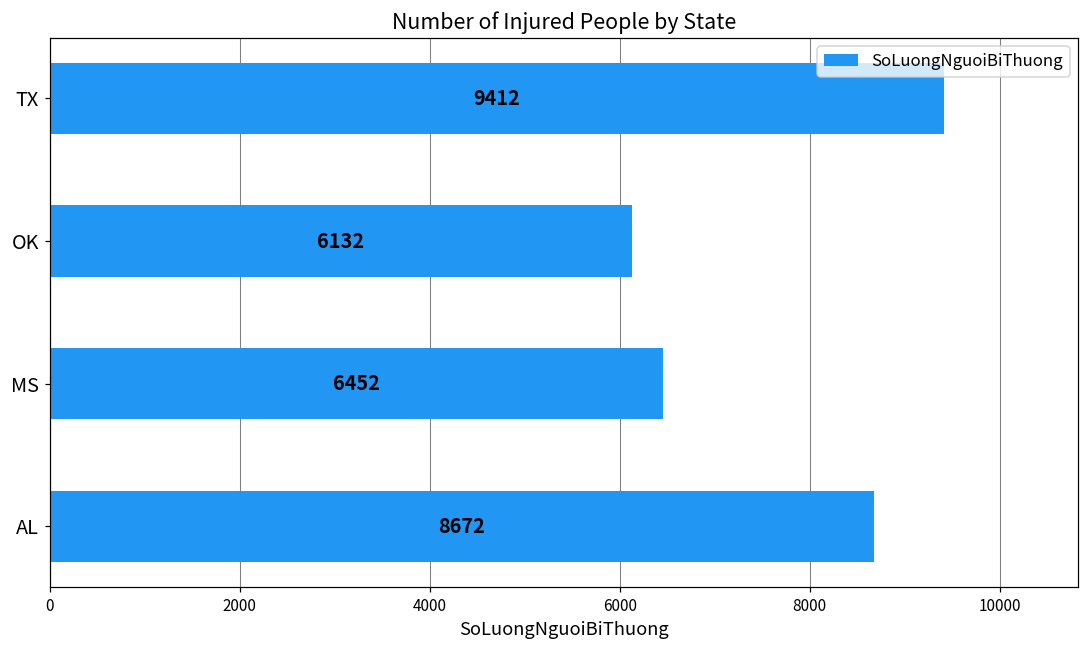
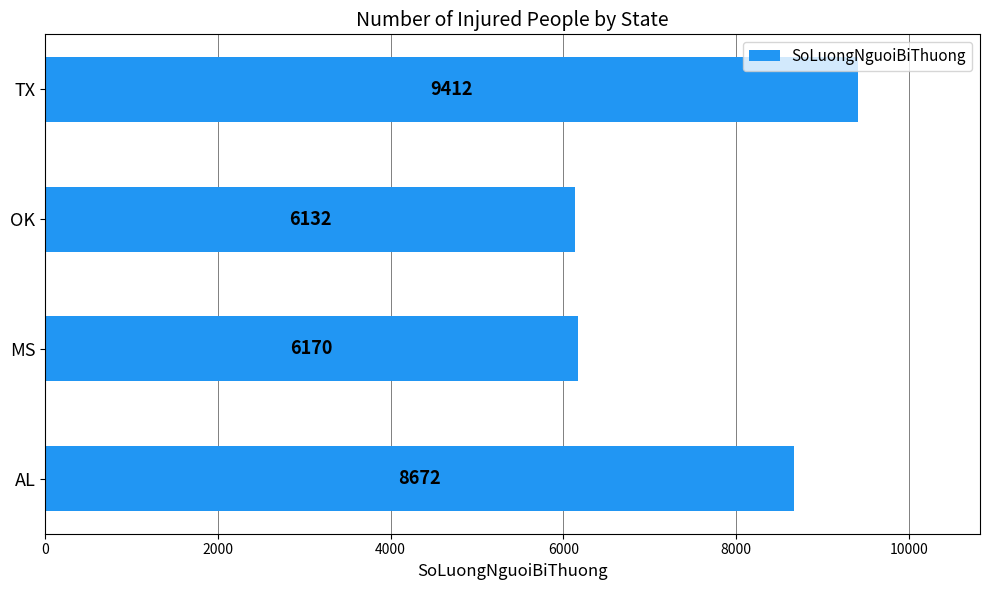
  {
    "TX": 9412,
    "OK": 6132,
-   "MS": 6452,
+   "MS": 6170,
    "AL": 8672
  }
